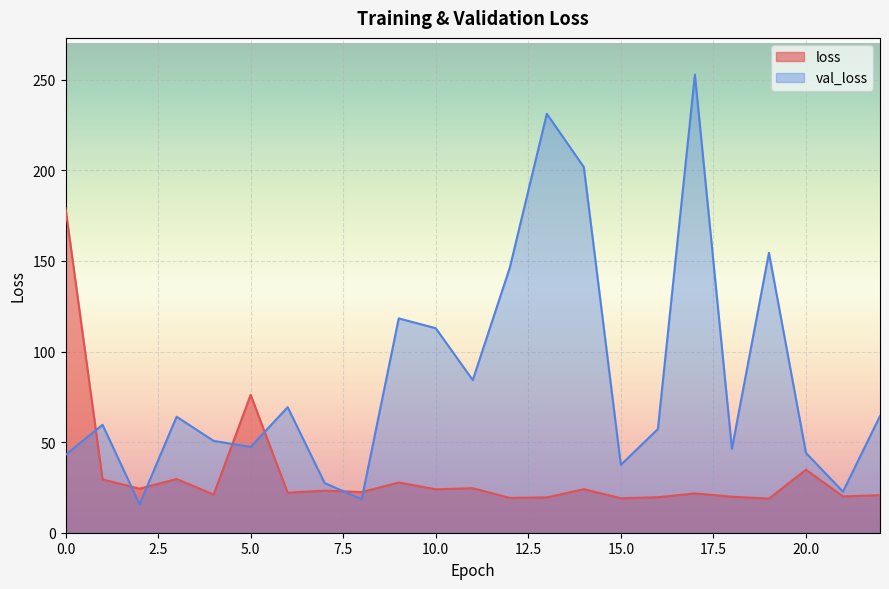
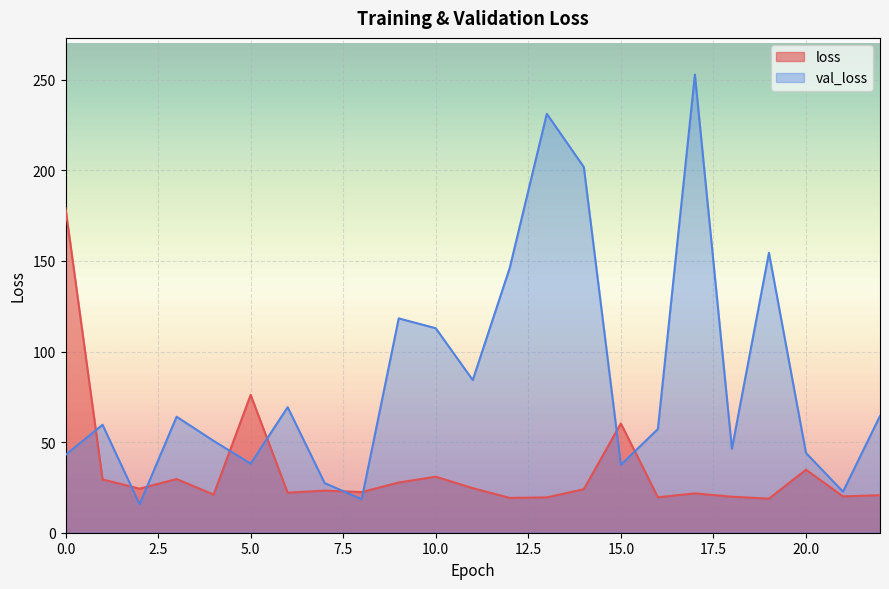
  {
    "loss": {
      "0.0": 179,
      "5.0": 76,
-     "10.0": 24,
-     "15.0": 19,
+     "10.0": 31,
+     "15.0": 60,
      "20.0": 35
    },
    "val_loss": {
      "0.0": 43,
-     "5.0": 47,
+     "5.0": 38,
      "10.0": 113,
      "15.0": 37,
      "20.0": 44
    }
  }
